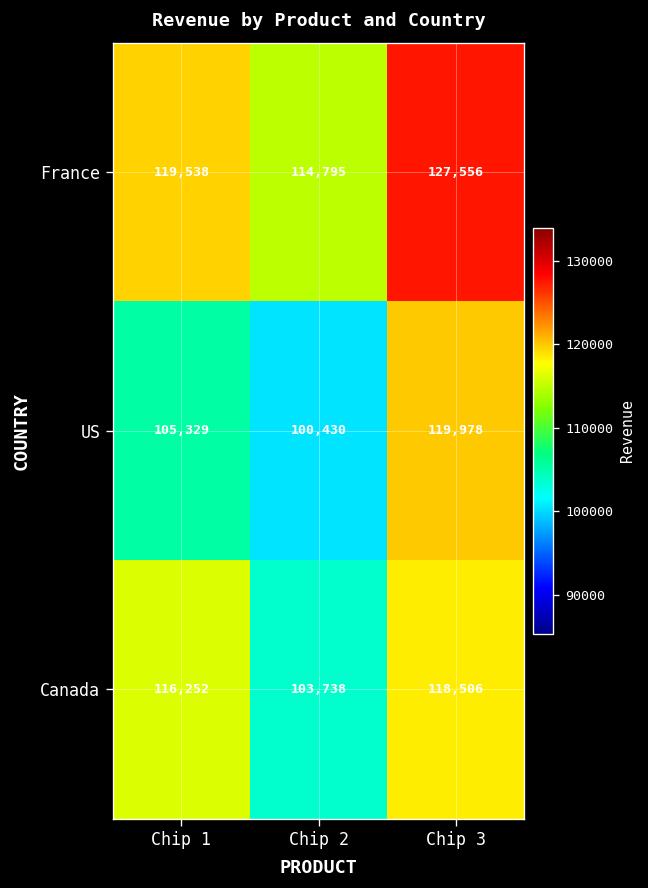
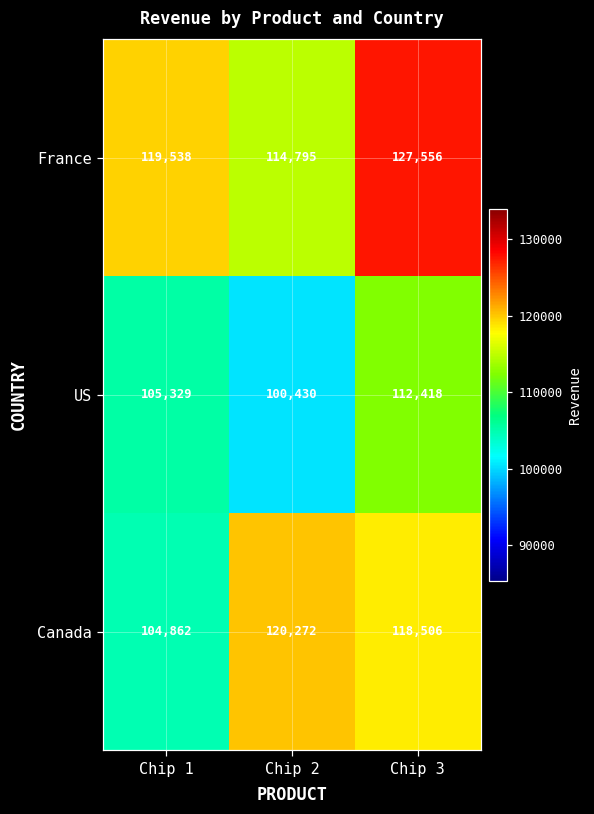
  {
    "France": {
      "Chip 1": "119,538",
      "Chip 2": "114,795",
      "Chip 3": "127,556"
    },
    "US": {
      "Chip 1": "105,329",
      "Chip 2": "100,430",
-     "Chip 3": "119,978"
+     "Chip 3": "112,418"
    },
    "Canada": {
-     "Chip 1": "116,252",
-     "Chip 2": "103,738",
+     "Chip 1": "104,862",
+     "Chip 2": "120,272",
      "Chip 3": "118,506"
    }
  }
